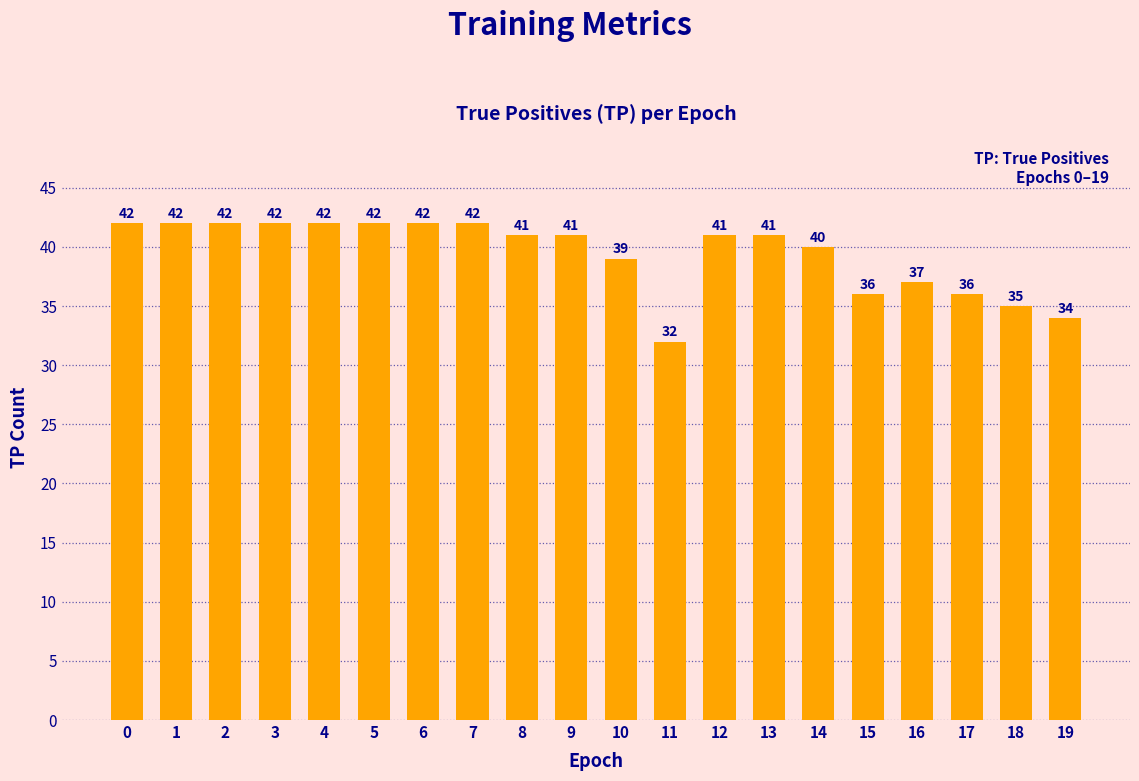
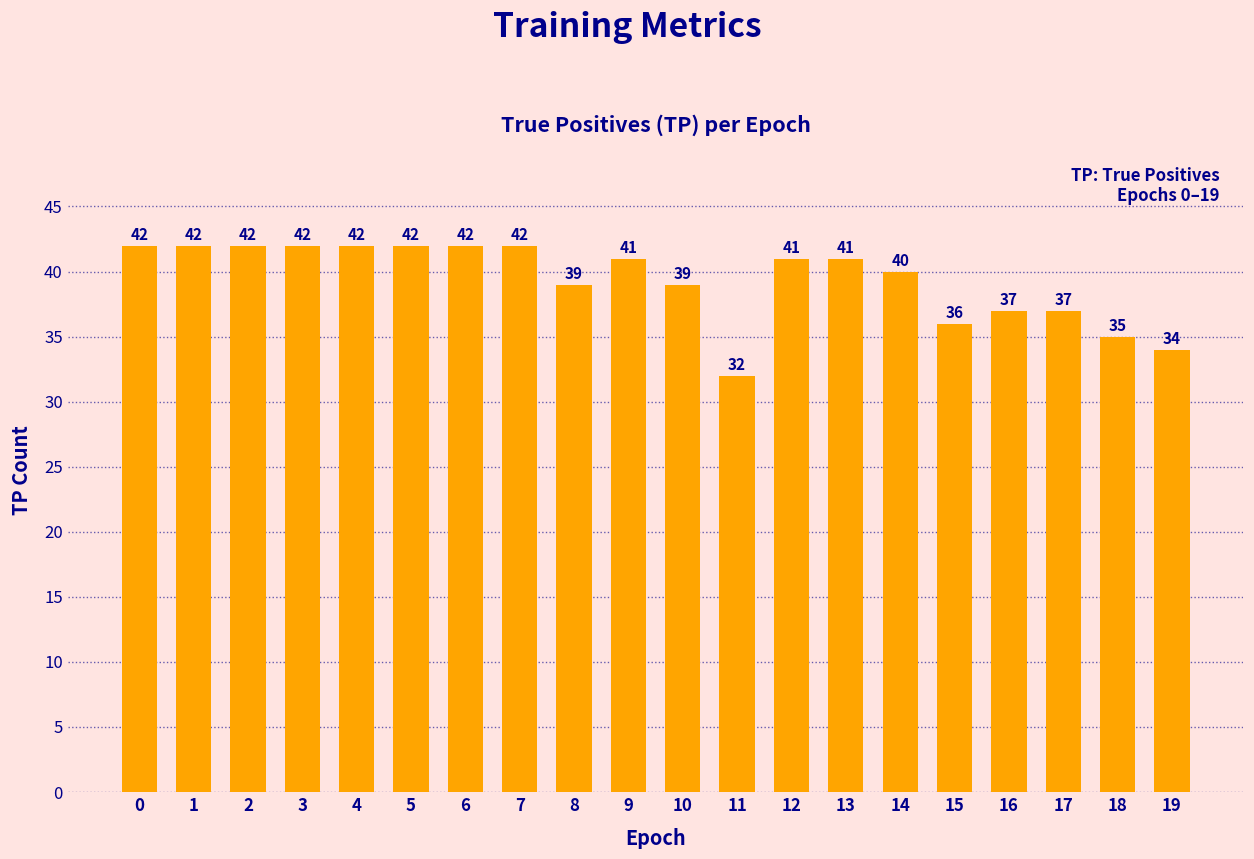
  {
    "0": 42,
    "1": 42,
    "2": 42,
    "3": 42,
    "4": 42,
    "5": 42,
    "6": 42,
    "7": 42,
-   "8": 41,
+   "8": 39,
    "9": 41,
    "10": 39,
    "11": 32,
    "12": 41,
    "13": 41,
    "14": 40,
    "15": 36,
    "16": 37,
-   "17": 36,
+   "17": 37,
    "18": 35,
    "19": 34
  }
